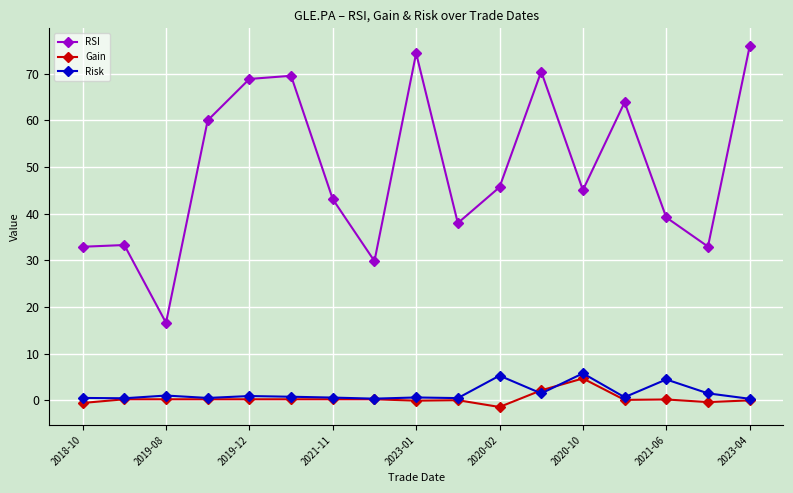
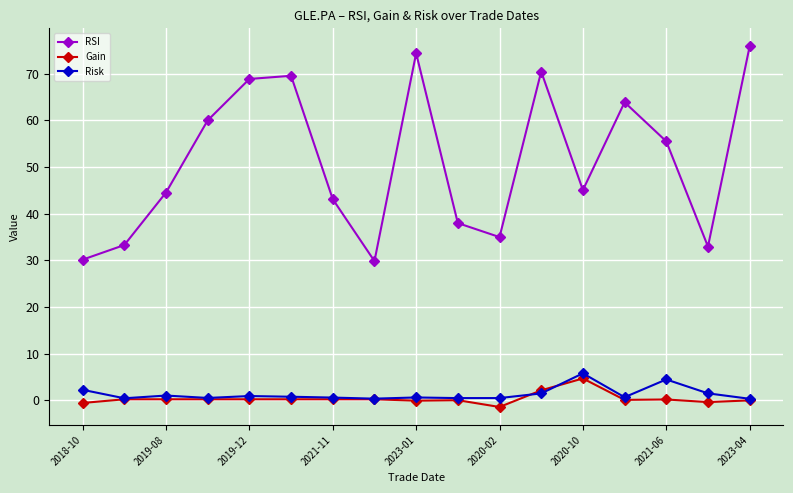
  {
    "RSI": {
-     "2018-10": 33,
-     "2019-08": 17,
+     "2018-10": 30,
+     "2019-08": 45,
      "2019-12": 69,
      "2021-11": 43,
      "2023-01": 74,
-     "2020-02": 46,
+     "2020-02": 35,
      "2020-10": 45,
-     "2021-06": 39,
+     "2021-06": 55,
      "2023-04": 76
    },
    "Gain": {
      "2018-10": -1,
      "2019-08": 0,
      "2019-12": 0,
      "2023-01": 0,
      "2020-02": -1,
      "2020-10": 5,
      "2021-06": 0
    },
    "Risk": {
-     "2018-10": 1,
+     "2018-10": 2,
      "2019-08": 1,
      "2019-12": 1,
      "2023-01": 1,
-     "2020-02": 5,
+     "2020-02": 1,
      "2020-10": 6,
      "2021-06": 4
    }
  }
